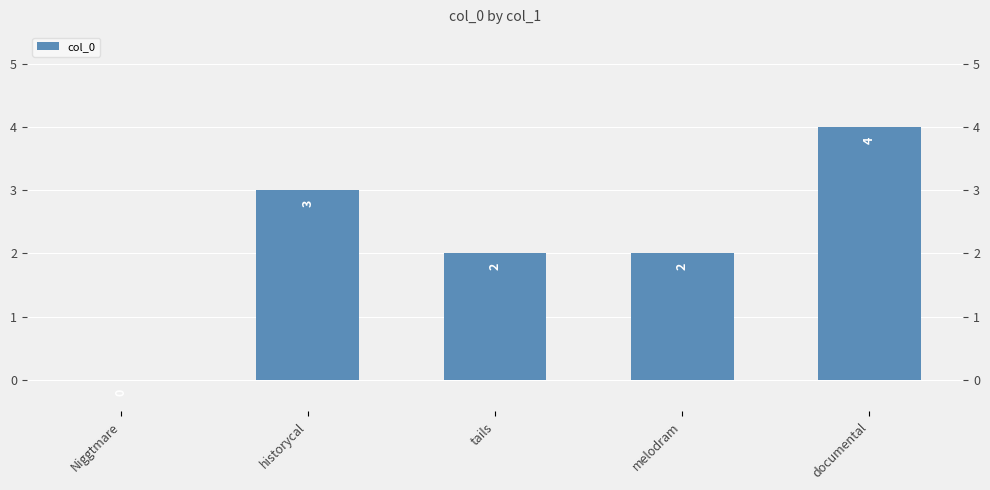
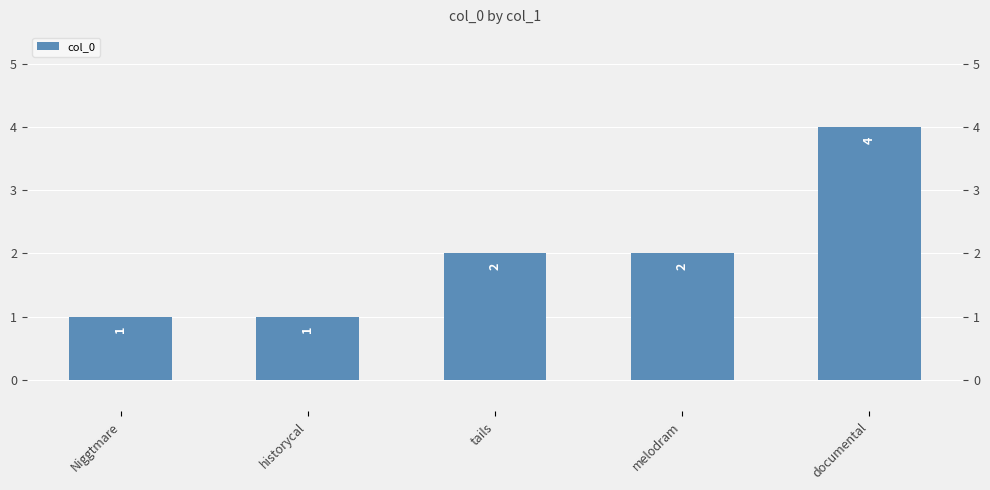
  {
-   "Niggtmare": 0,
-   "historycal": 3,
+   "Niggtmare": 1,
+   "historycal": 1,
    "tails": 2,
    "melodram": 2,
    "documental": 4
  }
